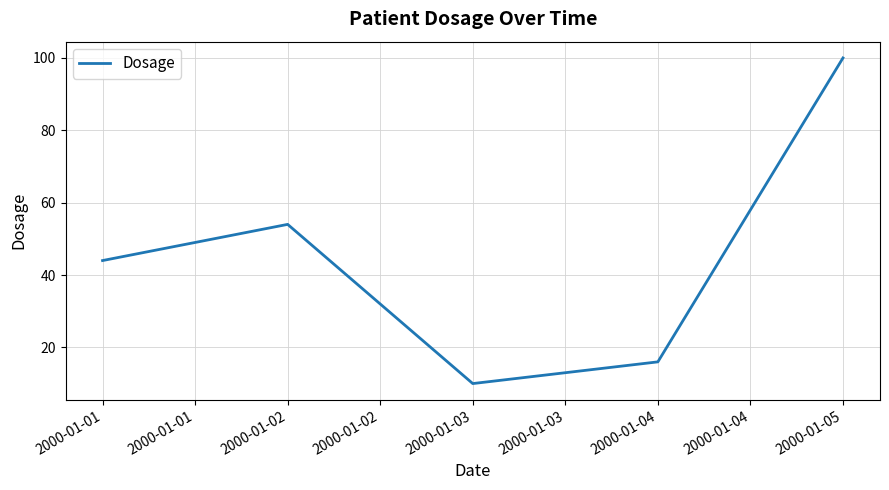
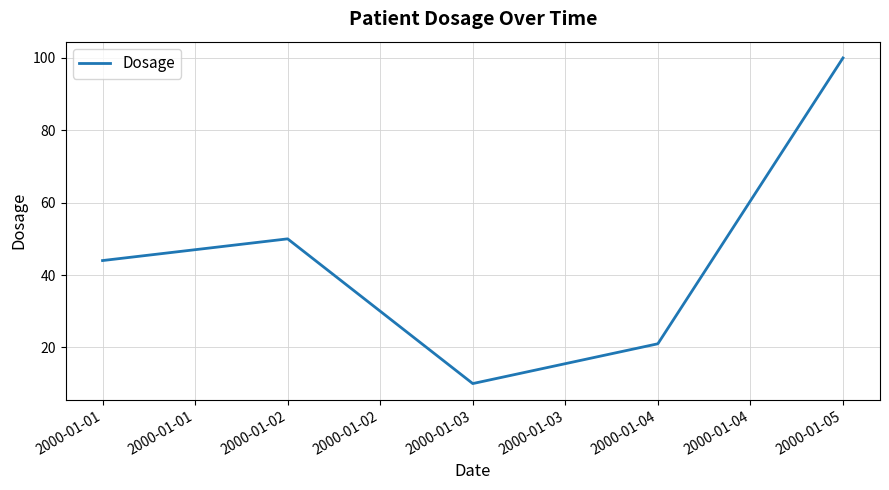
  {
    "2000-01-01": 44,
-   "2000-01-02": 54,
+   "2000-01-02": 50,
    "2000-01-03": 10,
-   "2000-01-04": 16,
+   "2000-01-04": 21,
    "2000-01-05": 100
  }
